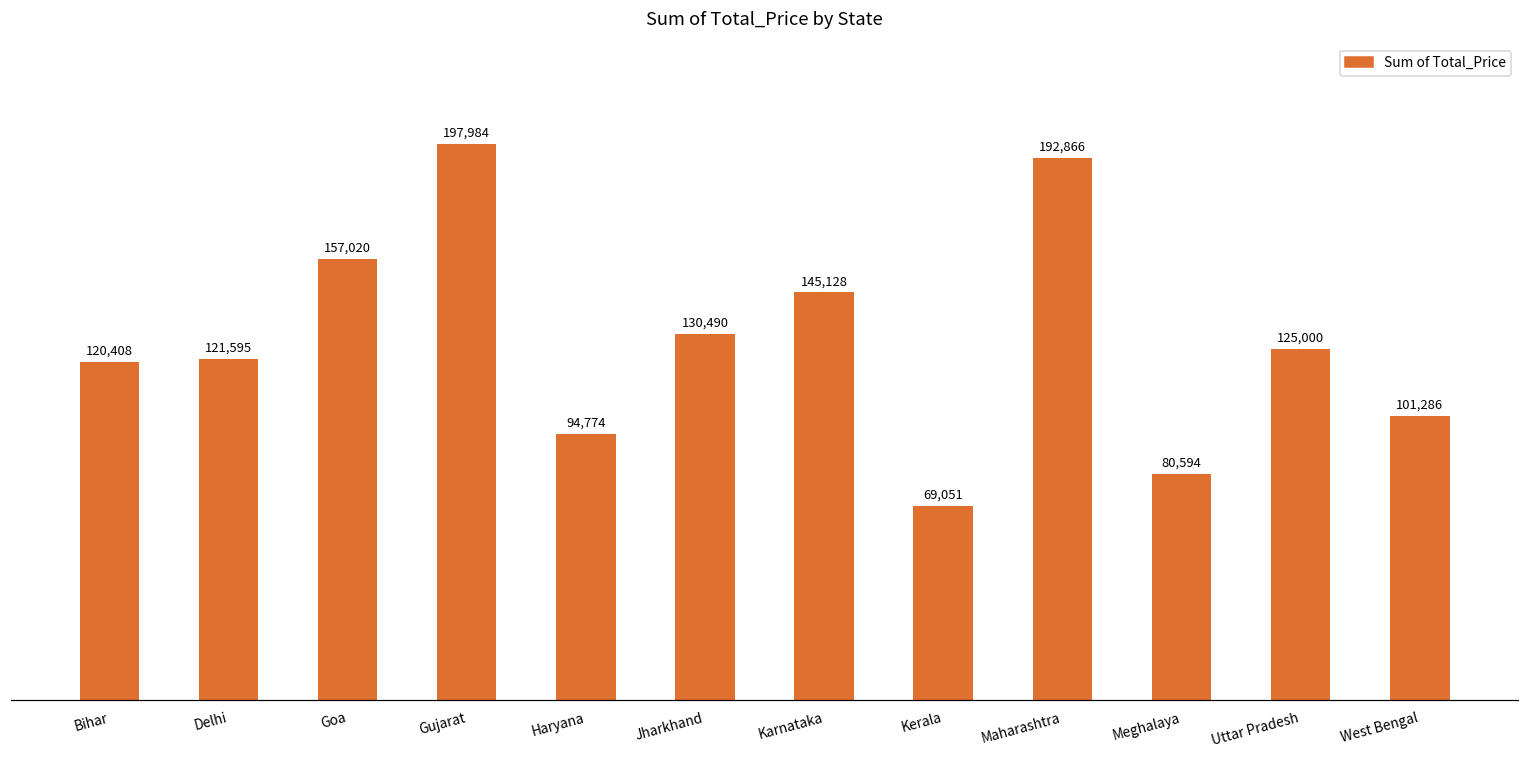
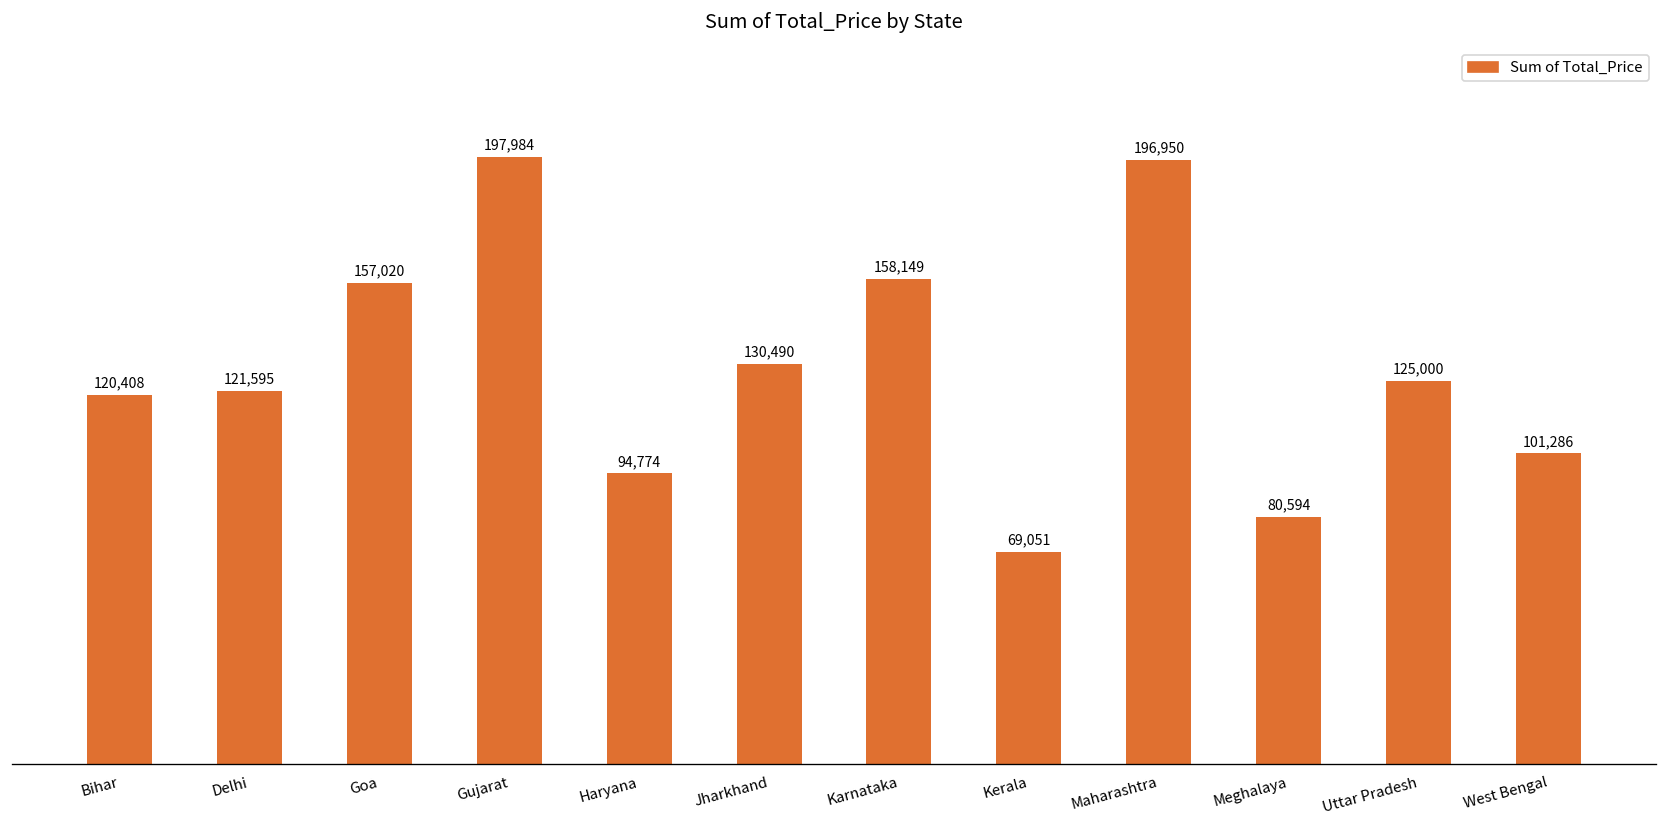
  {
    "Bihar": "120,408",
    "Delhi": "121,595",
    "Goa": "157,020",
    "Gujarat": "197,984",
    "Haryana": "94,774",
    "Jharkhand": "130,490",
-   "Karnataka": "145,128",
+   "Karnataka": "158,149",
    "Kerala": "69,051",
-   "Maharashtra": "192,866",
+   "Maharashtra": "196,950",
    "Meghalaya": "80,594",
    "Uttar Pradesh": "125,000",
    "West Bengal": "101,286"
  }
